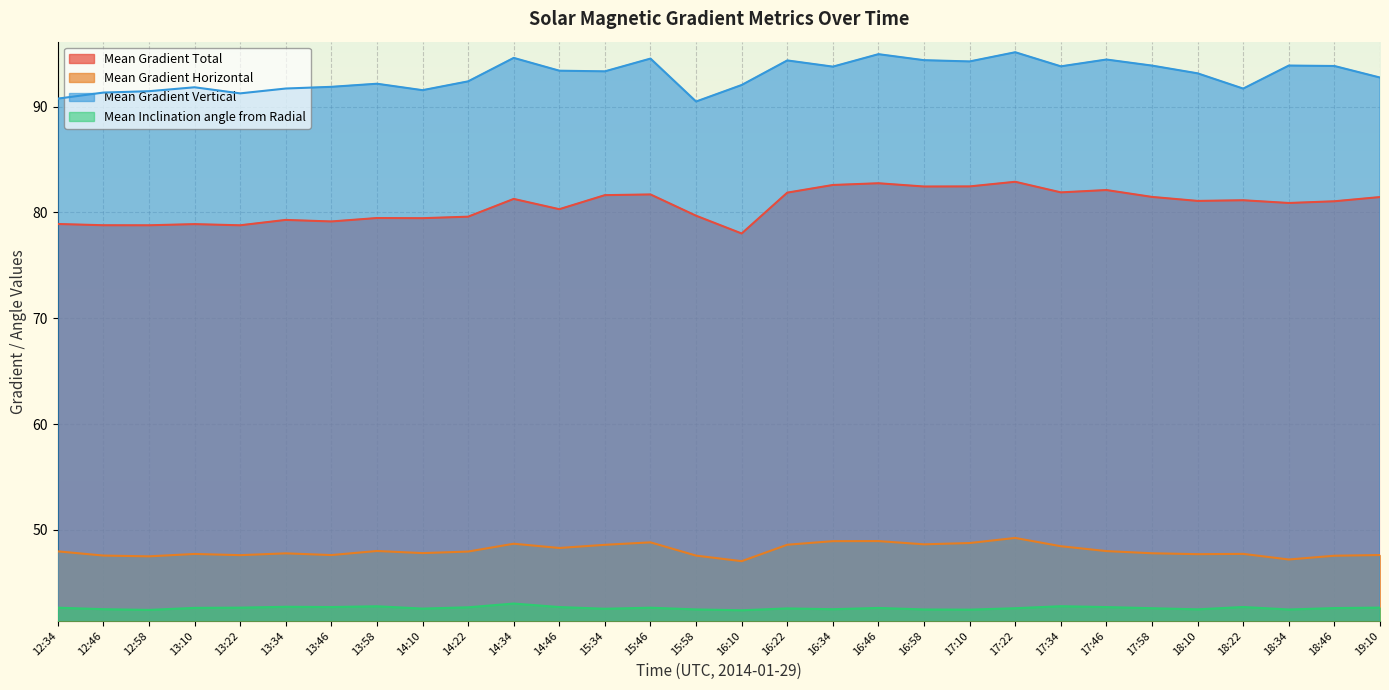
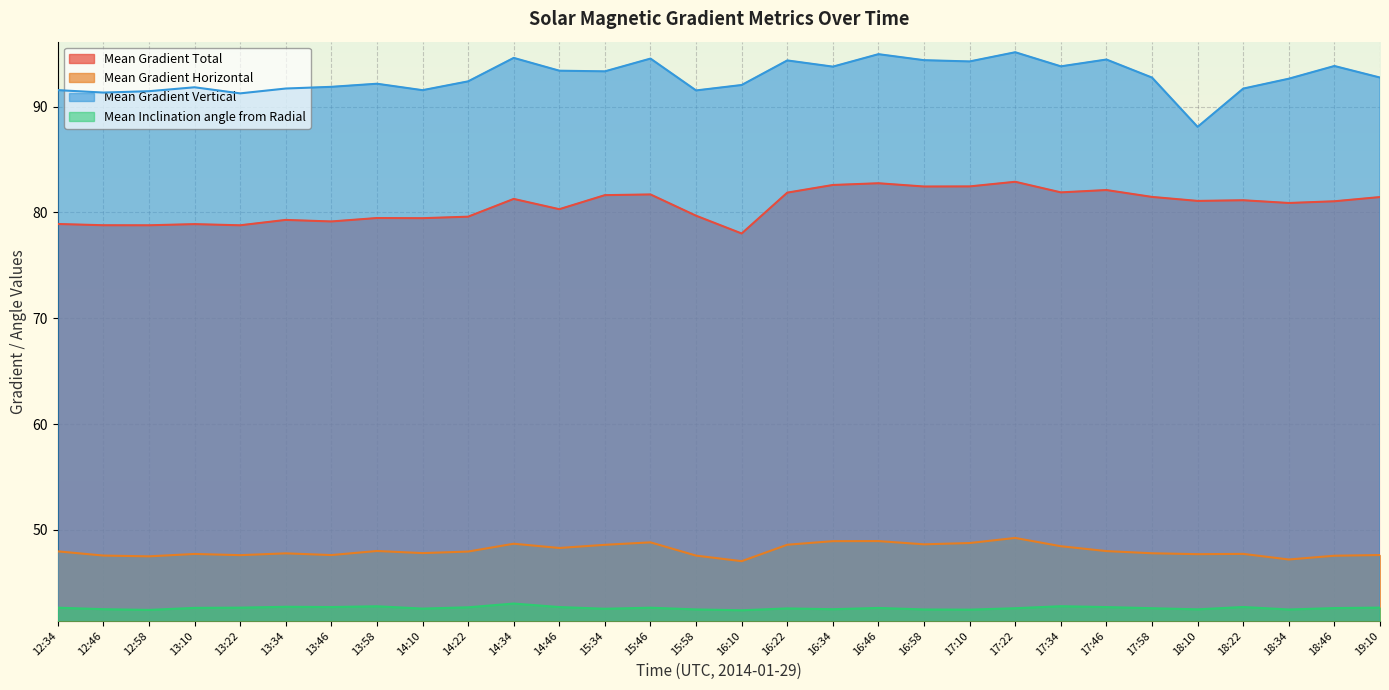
  {
    "Mean Gradient Vertical": {
-     "12:34": 90.7,
+     "12:34": 91.6,
      "13:46": 91.9,
      "13:58": 92.2,
      "14:10": 91.5,
      "14:22": 92.4,
      "14:34": 94.6,
      "14:46": 93.4,
      "15:34": 93.3,
      "15:46": 94.5,
-     "15:58": 90.5,
+     "15:58": 91.5,
      "16:10": 92.0,
      "16:22": 94.4,
      "16:34": 93.8,
      "16:46": 94.9,
      "16:58": 94.4,
      "17:10": 94.3,
      "17:22": 95.1,
      "17:34": 93.8,
      "17:46": 94.4,
-     "17:58": 93.9,
-     "18:10": 93.1,
+     "17:58": 92.7,
+     "18:10": 88.1,
      "18:22": 91.7,
-     "18:34": 93.9,
+     "18:34": 92.6,
      "18:46": 93.8,
      "19:10": 92.7
    },
    "Mean Inclination angle from Radial": {
      "12:34": 42.7,
      "12:46": 42.5,
      "12:58": 42.4,
      "13:10": 42.6,
      "13:22": 42.7,
      "13:34": 42.7,
      "13:46": 42.7,
      "13:58": 42.8,
      "14:10": 42.6,
      "14:22": 42.7,
      "14:34": 43.0,
      "14:46": 42.7,
      "15:34": 42.6,
      "15:46": 42.6,
      "15:58": 42.5,
      "16:10": 42.4,
      "16:22": 42.6,
      "16:34": 42.5,
      "16:46": 42.6,
      "16:58": 42.5,
      "17:10": 42.5,
      "17:22": 42.6,
      "17:34": 42.8,
      "17:46": 42.7,
      "17:58": 42.6,
      "18:10": 42.5,
      "18:22": 42.7,
      "18:34": 42.5,
      "18:46": 42.6,
      "19:10": 42.7
    }
  }
